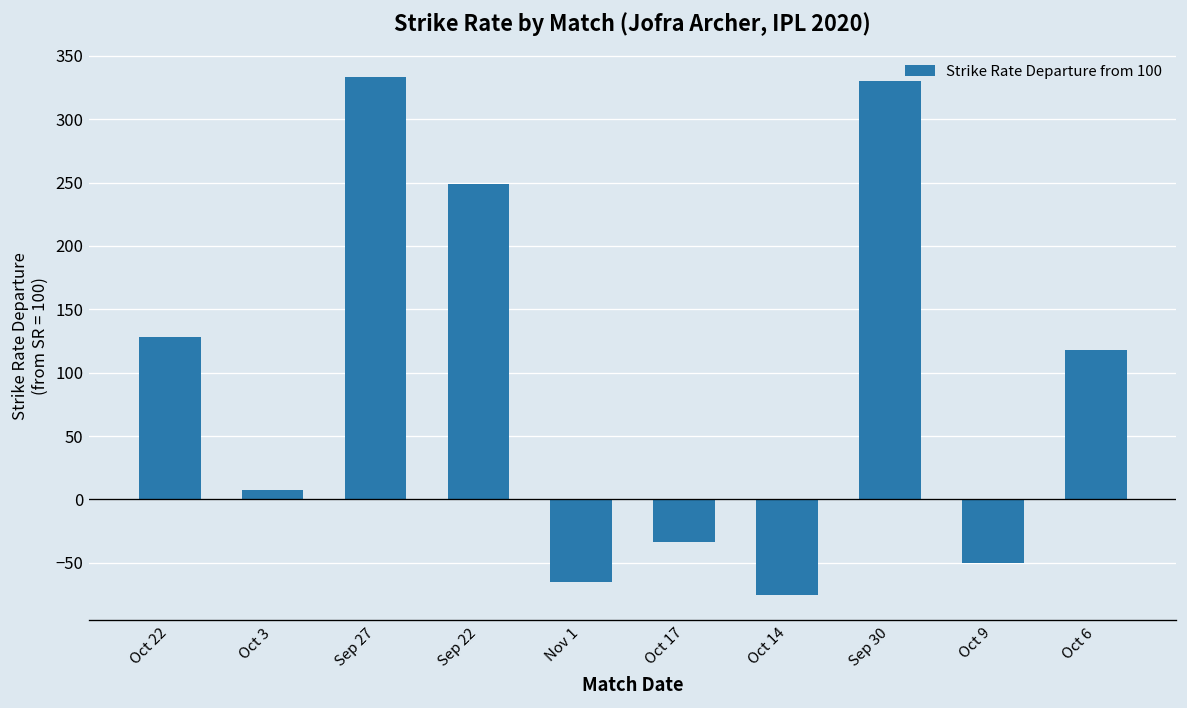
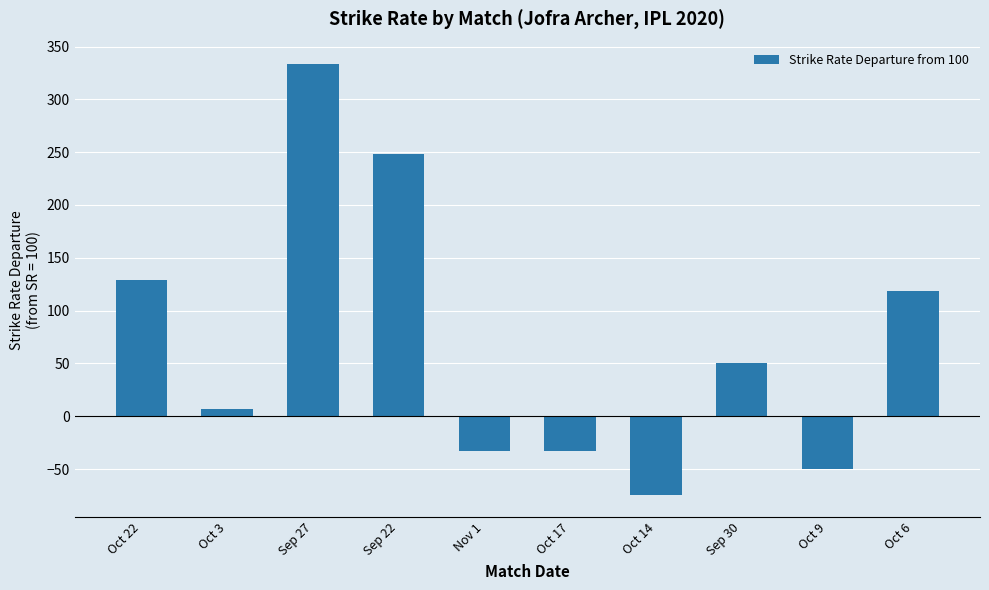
  {
    "Oct 22": 129,
    "Oct 3": 7,
    "Sep 27": 333,
    "Sep 22": 249,
-   "Nov 1": -65,
+   "Nov 1": -33,
    "Oct 17": -33,
    "Oct 14": -75,
-   "Sep 30": 330,
+   "Sep 30": 50,
    "Oct 9": -50,
    "Oct 6": 118
  }
